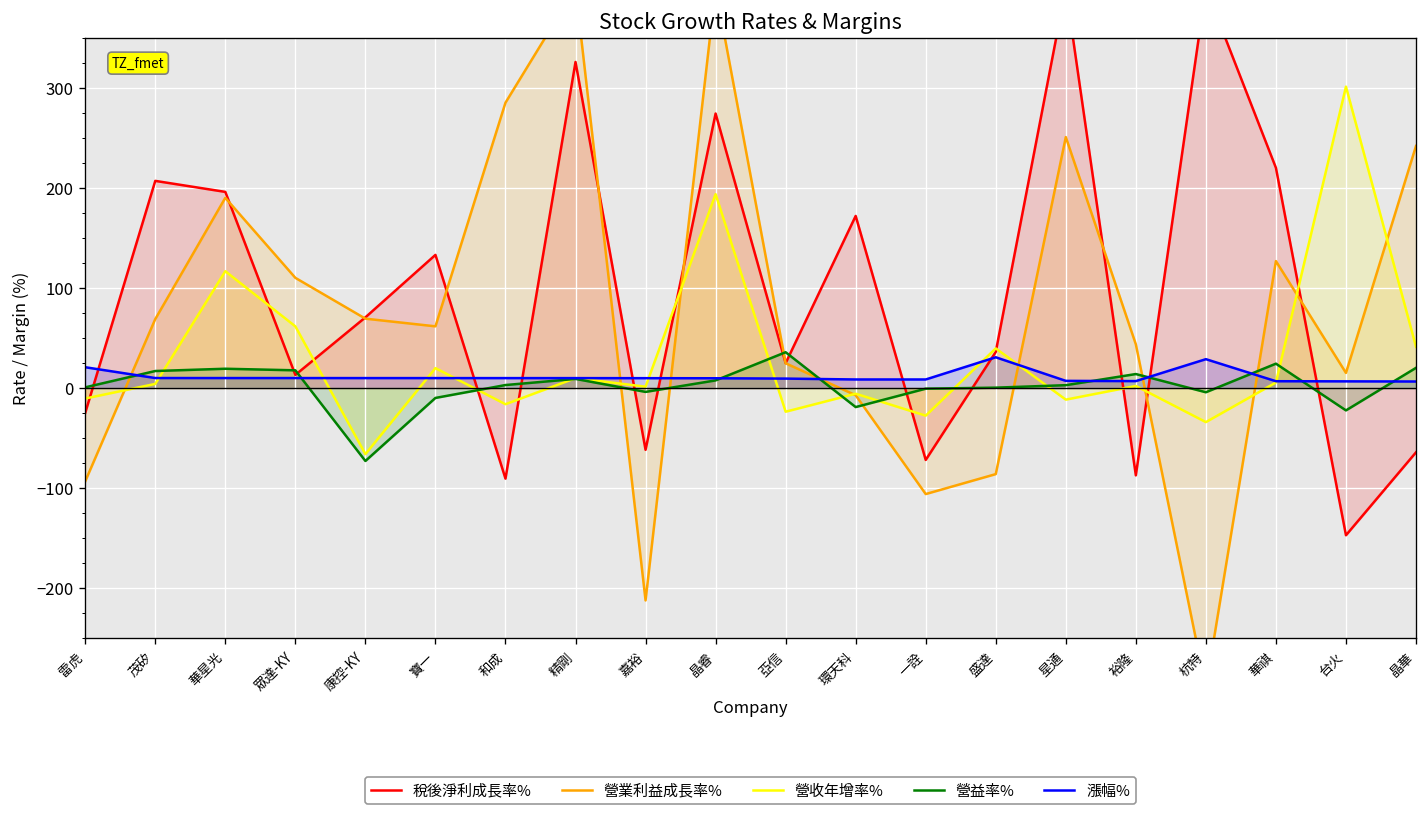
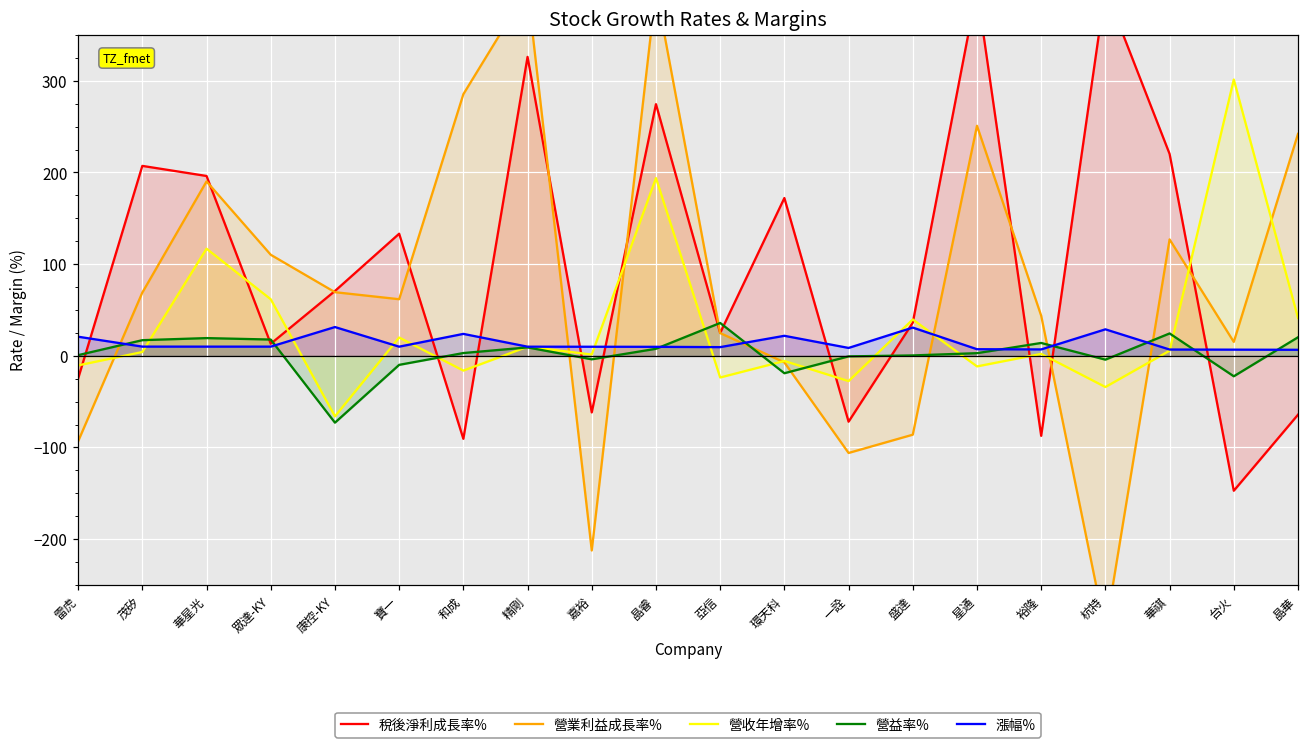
  {
    "漲幅%": {
      "雷虎": 20,
      "茂矽": 10,
      "華星光": 10,
      "眾達-KY": 10,
-     "康控-KY": 10,
+     "康控-KY": 30,
      "寶一": 10,
-     "和成": 10,
+     "和成": 20,
      "嘉裕": 10,
      "亞信": 10,
-     "環天科": 10,
+     "環天科": 20,
      "一詮": 10,
      "盛達": 30,
      "星通": 10,
      "裕隆": 10,
      "杭特": 30,
      "台火": 10,
      "晶華": 10
    }
  }
